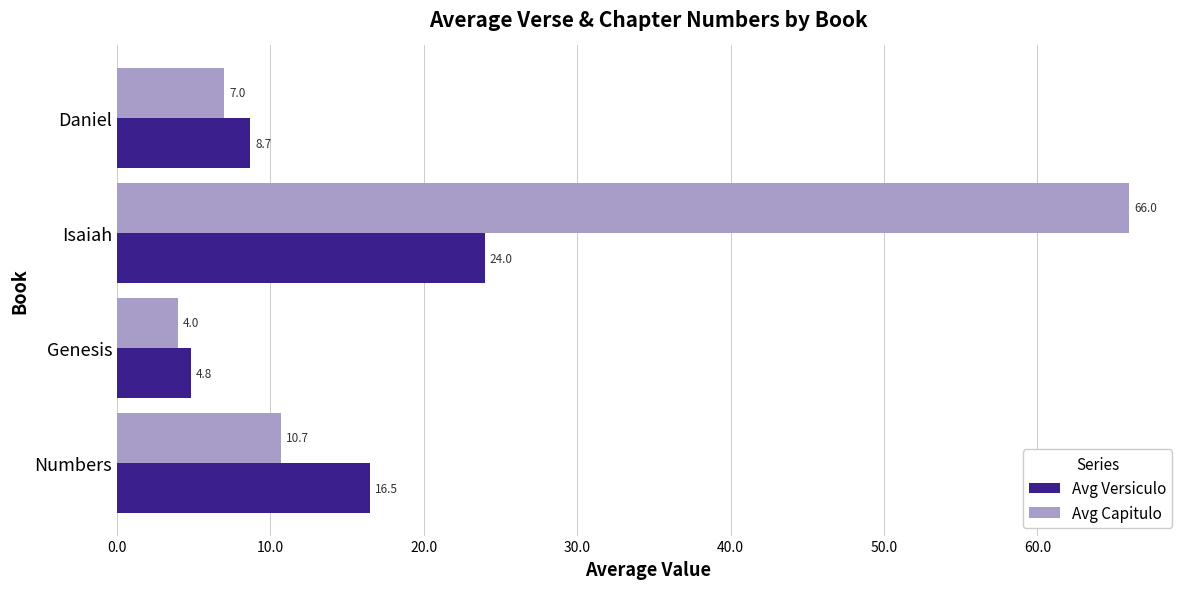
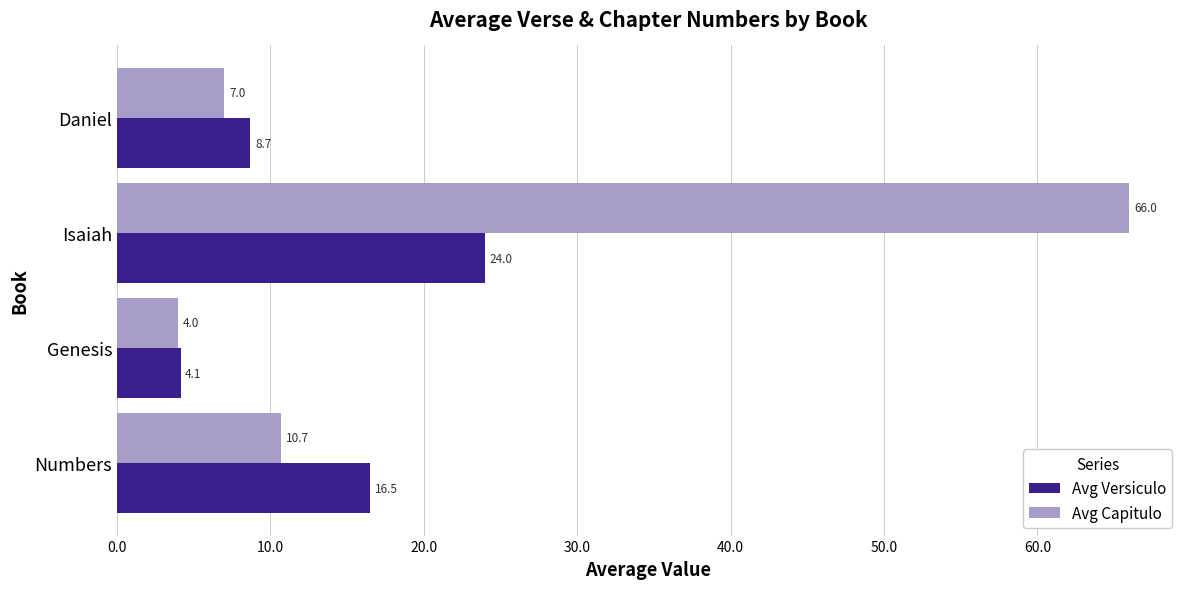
  {
    "Avg Versiculo": {
      "Daniel": 8.7,
      "Isaiah": 24.0,
-     "Genesis": 4.8,
+     "Genesis": 4.1,
      "Numbers": 16.5
    },
    "Avg Capitulo": {
      "Daniel": 7.0,
      "Isaiah": 66.0,
      "Genesis": 4.0,
      "Numbers": 10.7
    }
  }
